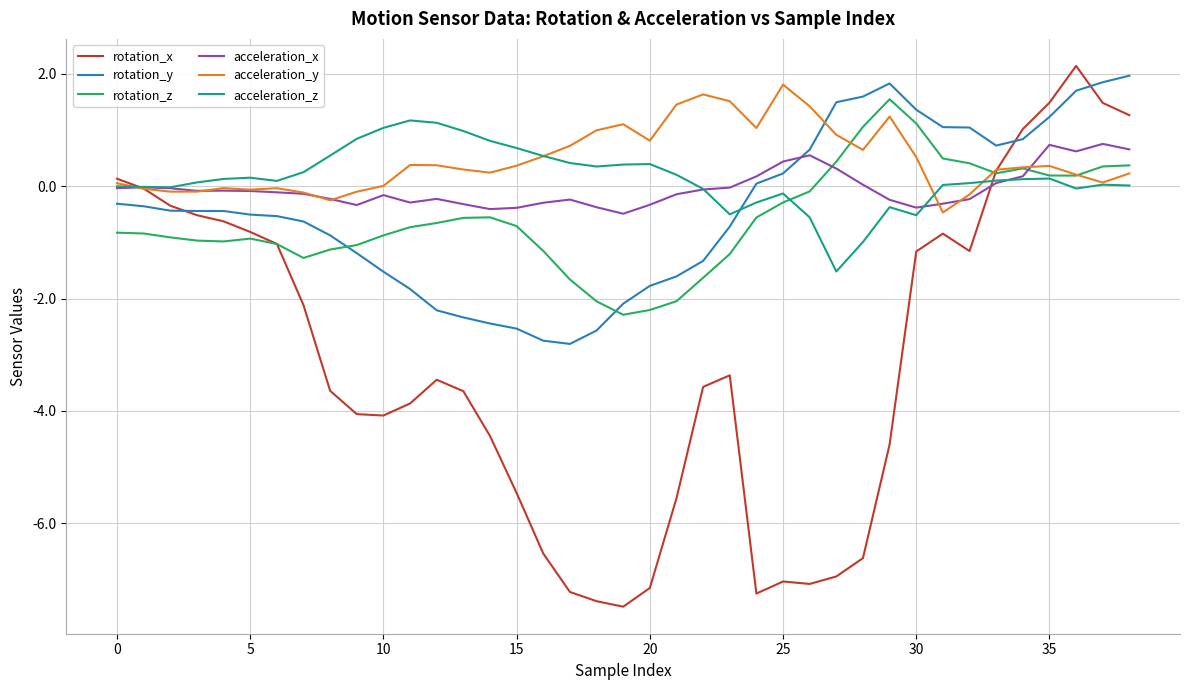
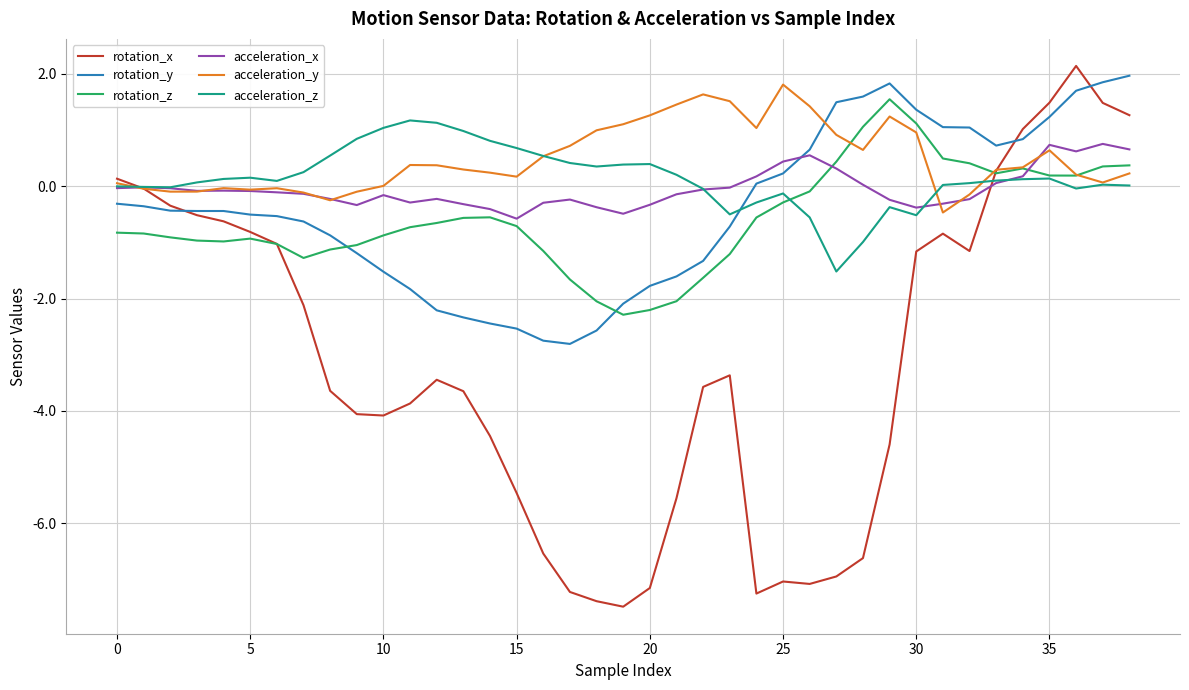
  {
    "rotation_x": {
      "0": 0.1,
      "5": -0.8,
      "10": -4.1,
      "15": -5.5,
      "20": -7.2,
      "25": -7.0,
      "30": -1.2,
      "35": 1.5
    },
    "rotation_y": {
      "0": -0.3,
      "5": -0.5,
      "10": -1.5,
      "15": -2.5,
      "20": -1.8,
      "25": 0.2,
      "30": 1.4,
      "35": 1.2
    },
    "acceleration_x": {
      "10": -0.2,
-     "15": -0.4,
+     "15": -0.6,
      "20": -0.3,
      "25": 0.4,
      "30": -0.4,
      "35": 0.7
    },
    "acceleration_y": {
      "0": 0.1,
      "10": 0.0,
-     "15": 0.4,
-     "20": 0.8,
+     "15": 0.2,
+     "20": 1.3,
      "25": 1.8,
-     "30": 0.5,
-     "35": 0.4
+     "30": 1.0,
+     "35": 0.6
    }
  }
